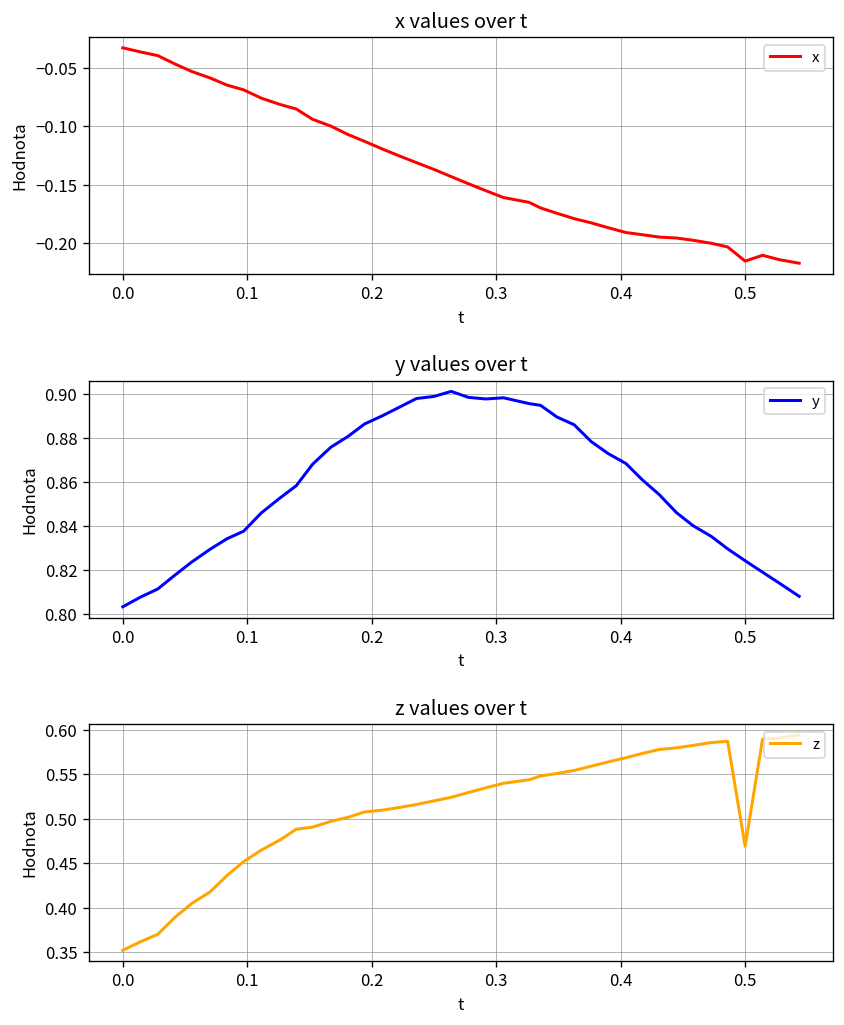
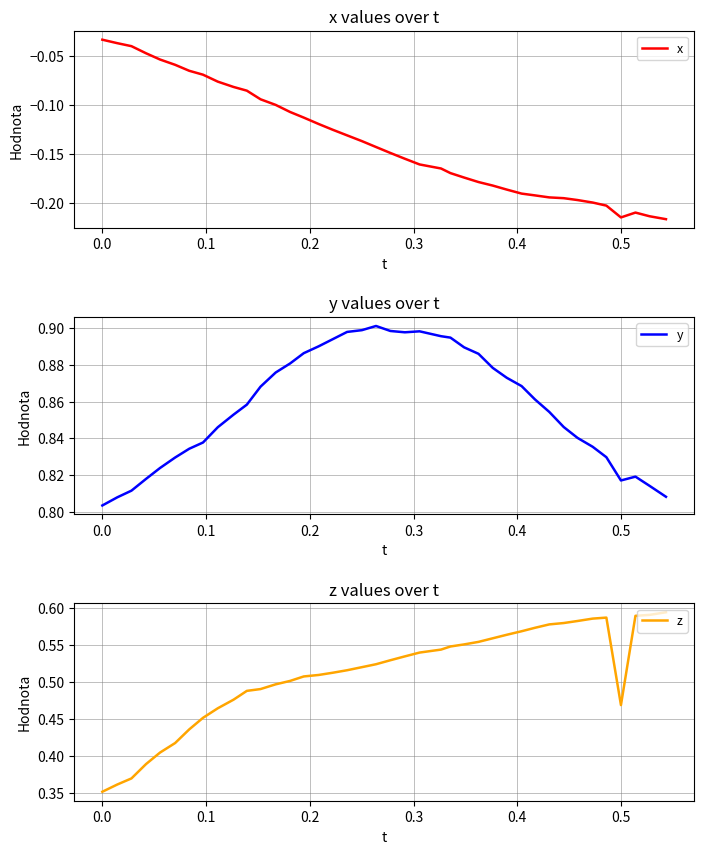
  {
    "x values over t": {
      "0.0": -0.03,
      "0.5": -0.22
    },
    "y values over t": {
      "0.0": 0.803,
-     "0.5": 0.824
+     "0.5": 0.817
    },
    "z values over t": {
      "0.0": 0.35,
      "0.5": 0.47
    }
  }
